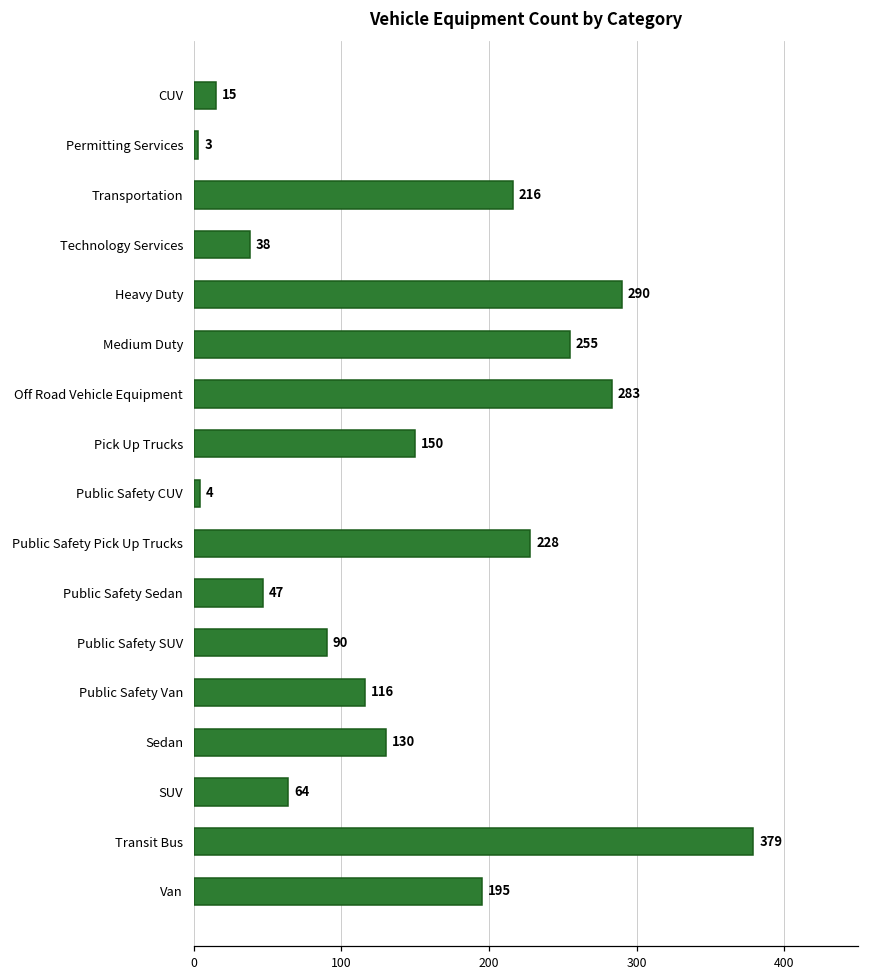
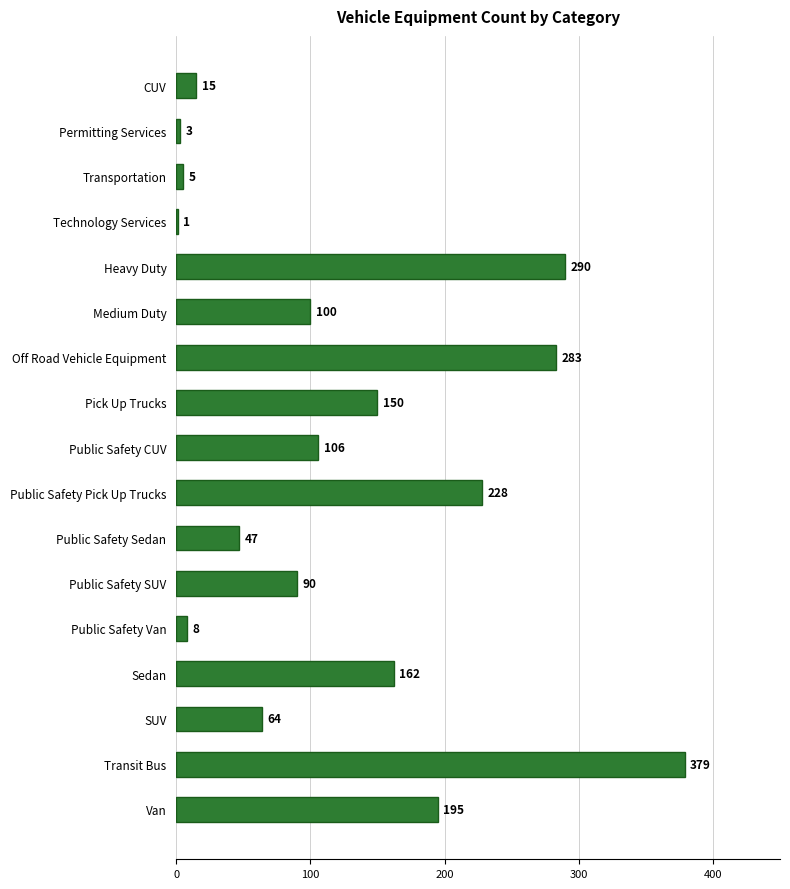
  {
    "CUV": 15,
    "Permitting Services": 3,
-   "Transportation": 216,
-   "Technology Services": 38,
+   "Transportation": 5,
+   "Technology Services": 1,
    "Heavy Duty": 290,
-   "Medium Duty": 255,
+   "Medium Duty": 100,
    "Off Road Vehicle Equipment": 283,
    "Pick Up Trucks": 150,
-   "Public Safety CUV": 4,
+   "Public Safety CUV": 106,
    "Public Safety Pick Up Trucks": 228,
    "Public Safety Sedan": 47,
    "Public Safety SUV": 90,
-   "Public Safety Van": 116,
-   "Sedan": 130,
+   "Public Safety Van": 8,
+   "Sedan": 162,
    "SUV": 64,
    "Transit Bus": 379,
    "Van": 195
  }
